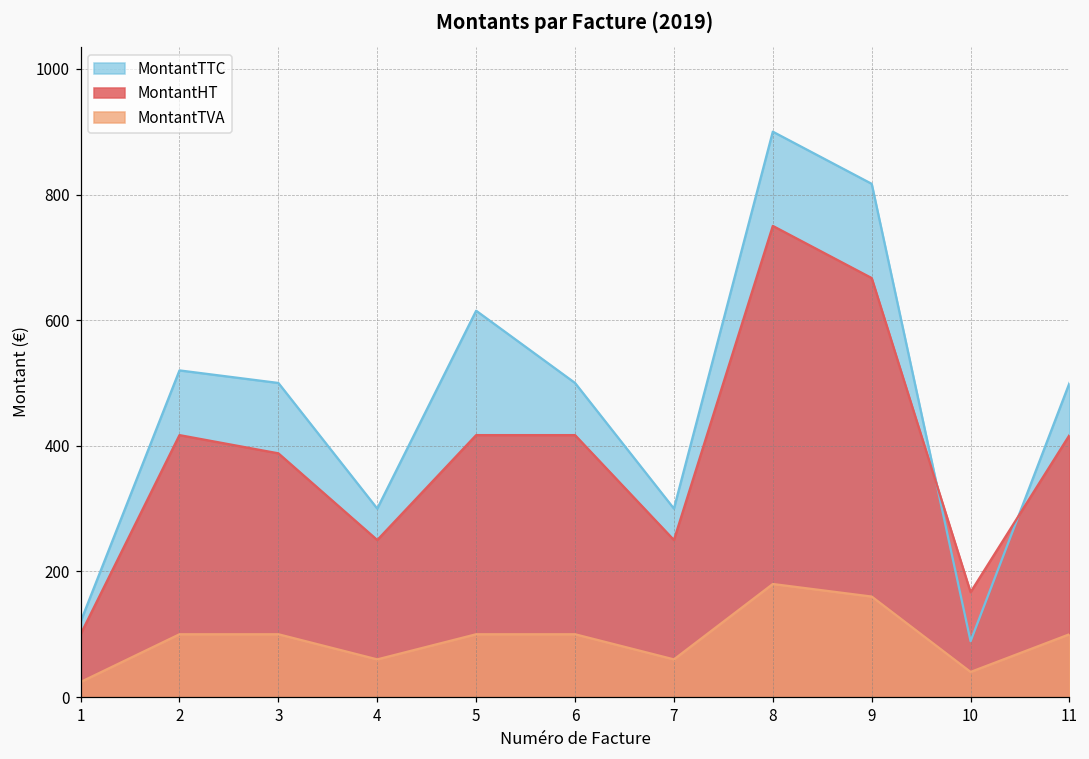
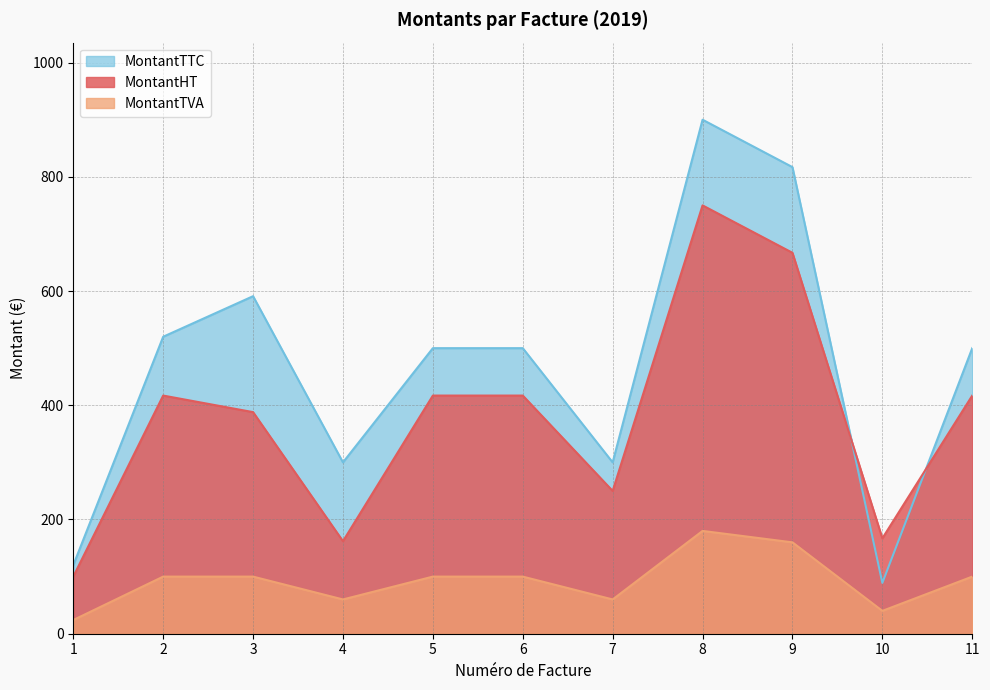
  {
    "MontantTTC": {
      "1": 120,
      "2": 520,
-     "3": 500,
+     "3": 590,
      "4": 300,
-     "5": 620,
+     "5": 500,
      "6": 500,
      "7": 300,
      "8": 900,
      "9": 820,
      "10": 90,
      "11": 500
    },
    "MontantHT": {
      "1": 100,
      "2": 420,
      "3": 390,
-     "4": 250,
+     "4": 160,
      "5": 420,
      "6": 420,
      "7": 250,
      "8": 750,
      "9": 670,
      "10": 170,
      "11": 420
    },
    "MontantTVA": {
      "1": 20,
      "2": 100,
      "3": 100,
      "4": 60,
      "5": 100,
      "6": 100,
      "7": 60,
      "8": 180,
      "9": 160,
      "10": 40,
      "11": 100
    }
  }
